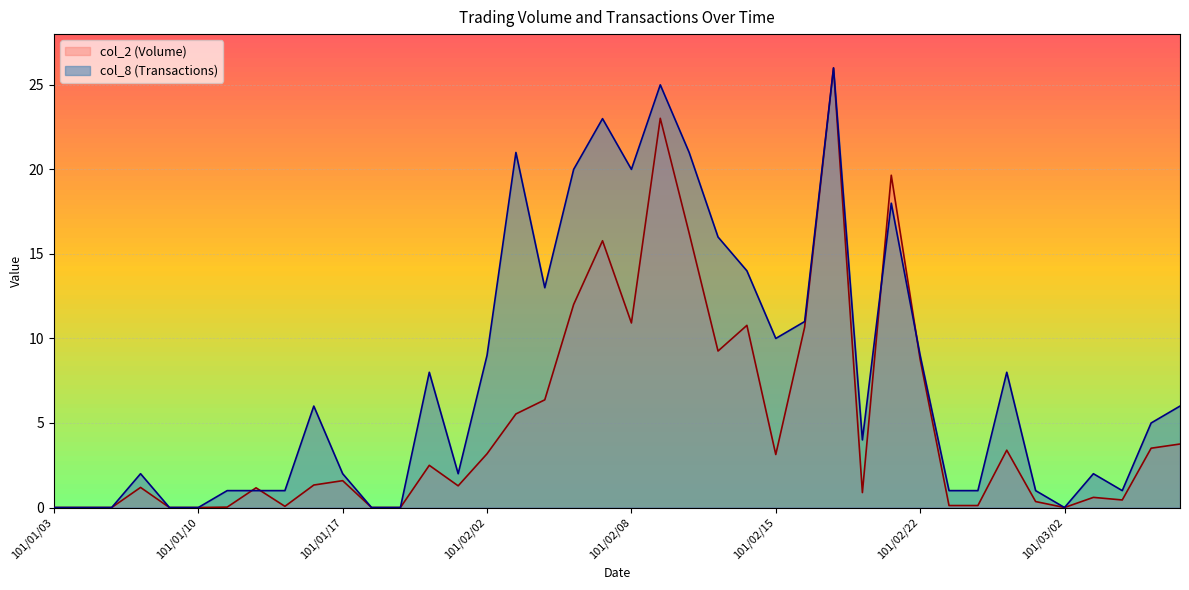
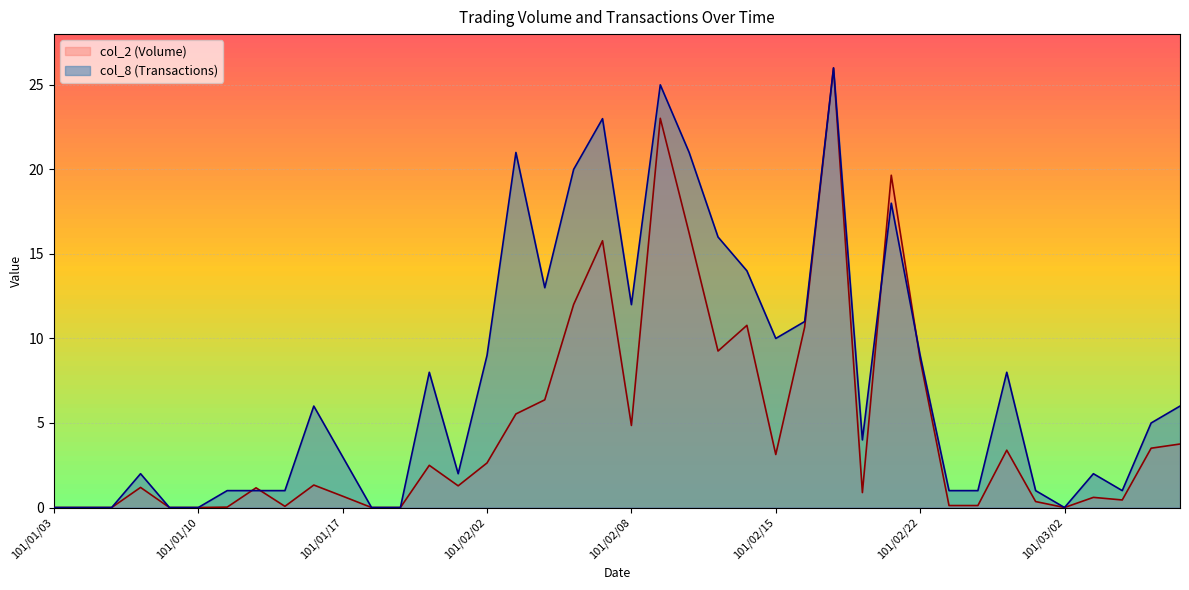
  {
    "col_2 (Volume)": {
-     "101/01/17": 1.6,
-     "101/02/02": 3.2,
-     "101/02/08": 10.9,
+     "101/01/17": 0.7,
+     "101/02/02": 2.6,
+     "101/02/08": 4.9,
      "101/02/15": 3.1,
      "101/02/22": 8.8
    },
    "col_8 (Transactions)": {
-     "101/01/17": 2,
+     "101/01/17": 3,
      "101/02/02": 9,
-     "101/02/08": 20,
+     "101/02/08": 12,
      "101/02/15": 10,
      "101/02/22": 9
    }
  }
